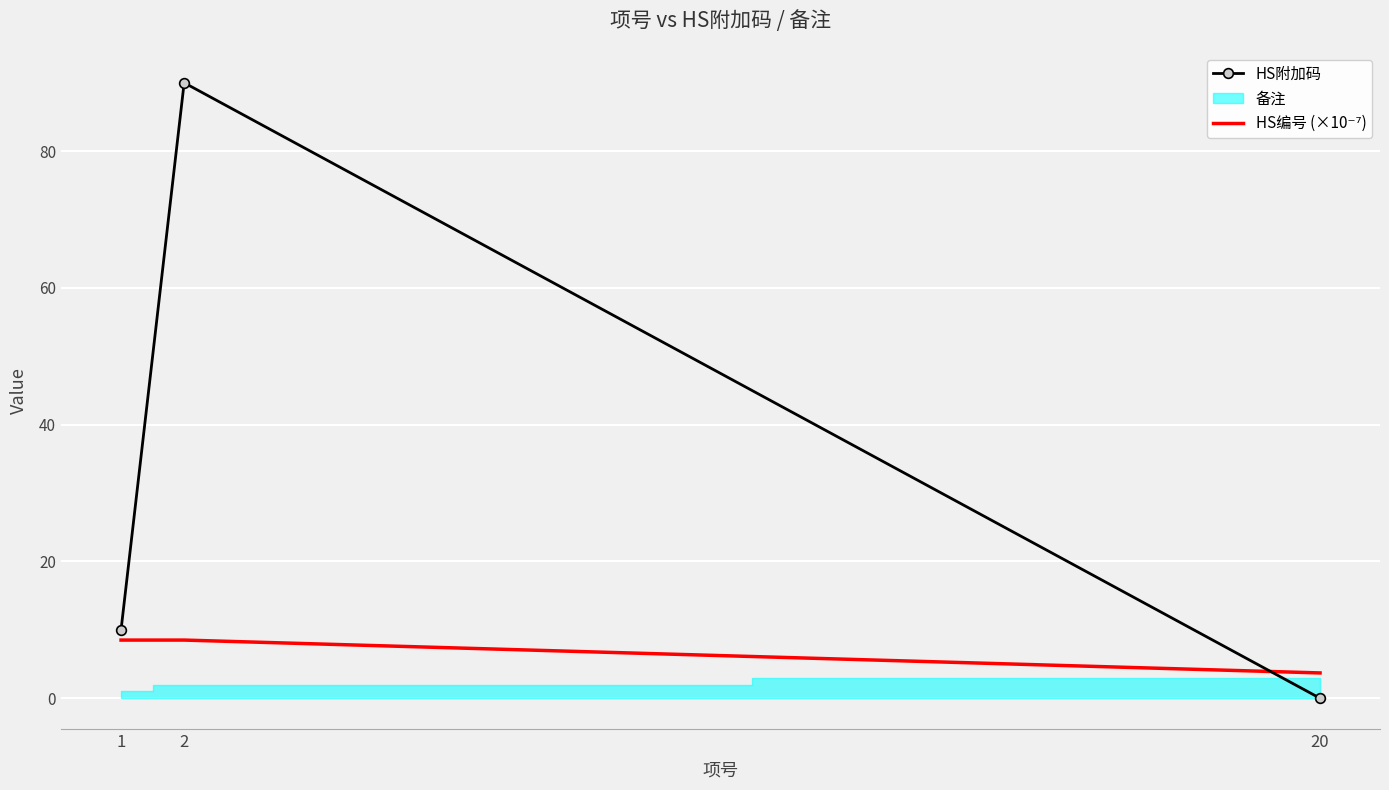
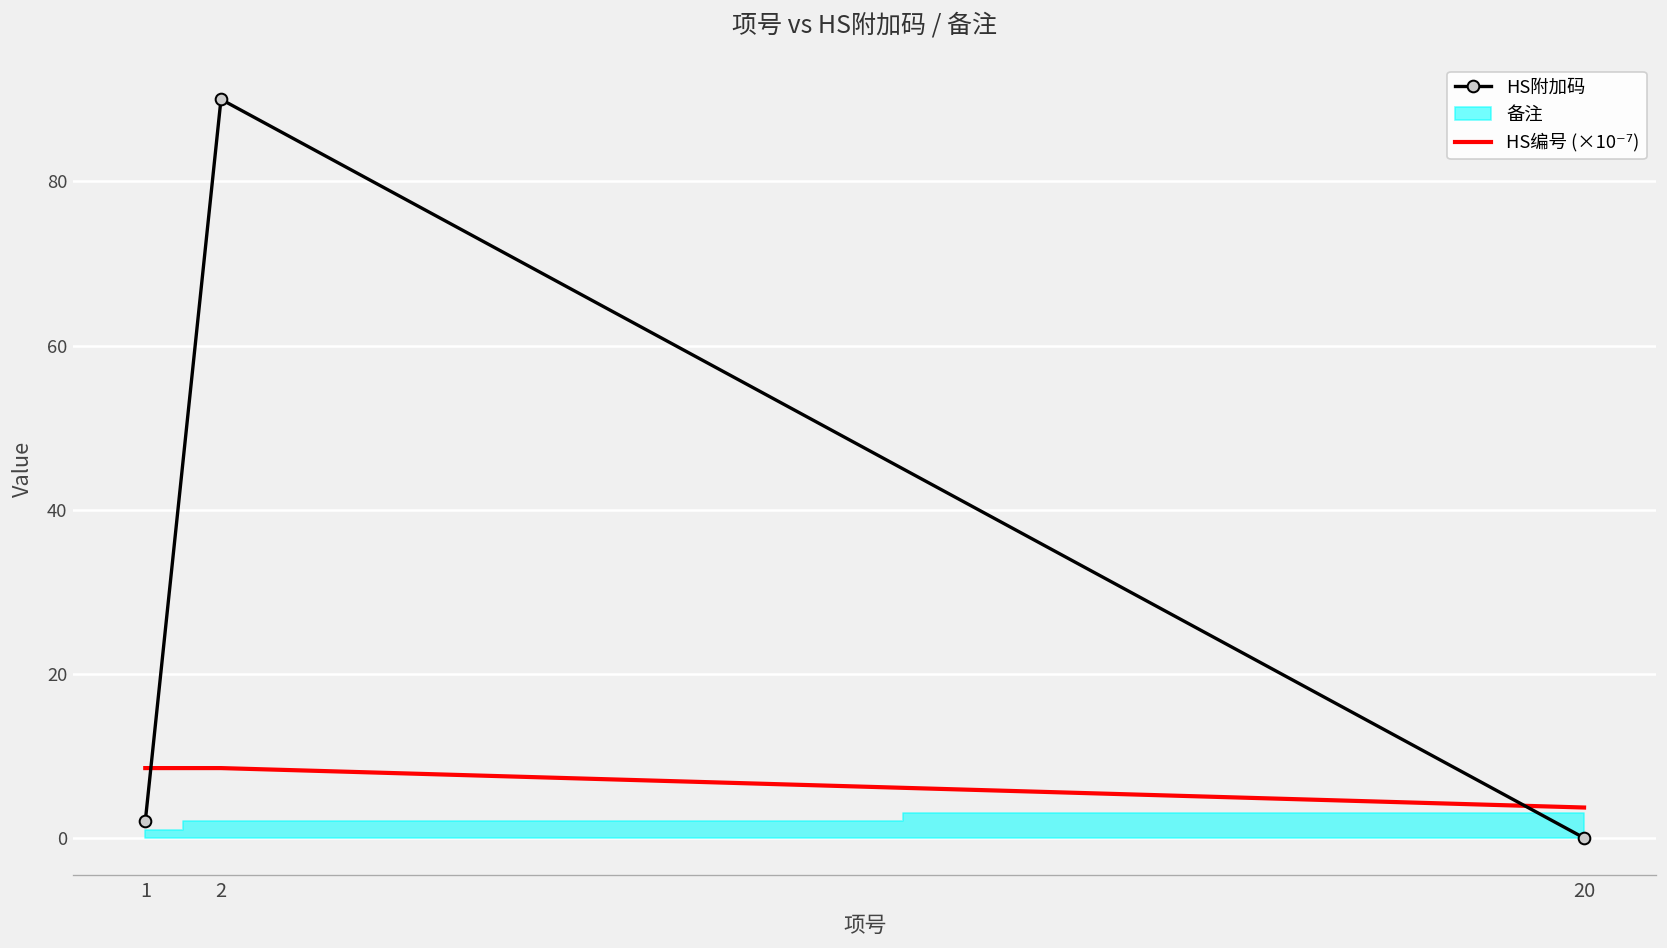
  {
    "HS附加码": {
-     "1": 10,
+     "1": 2,
      "2": 90,
      "20": 0
    },
    "HS编号 (×10⁻⁷)": {
      "1": 9,
      "2": 9,
      "20": 4
    }
  }
